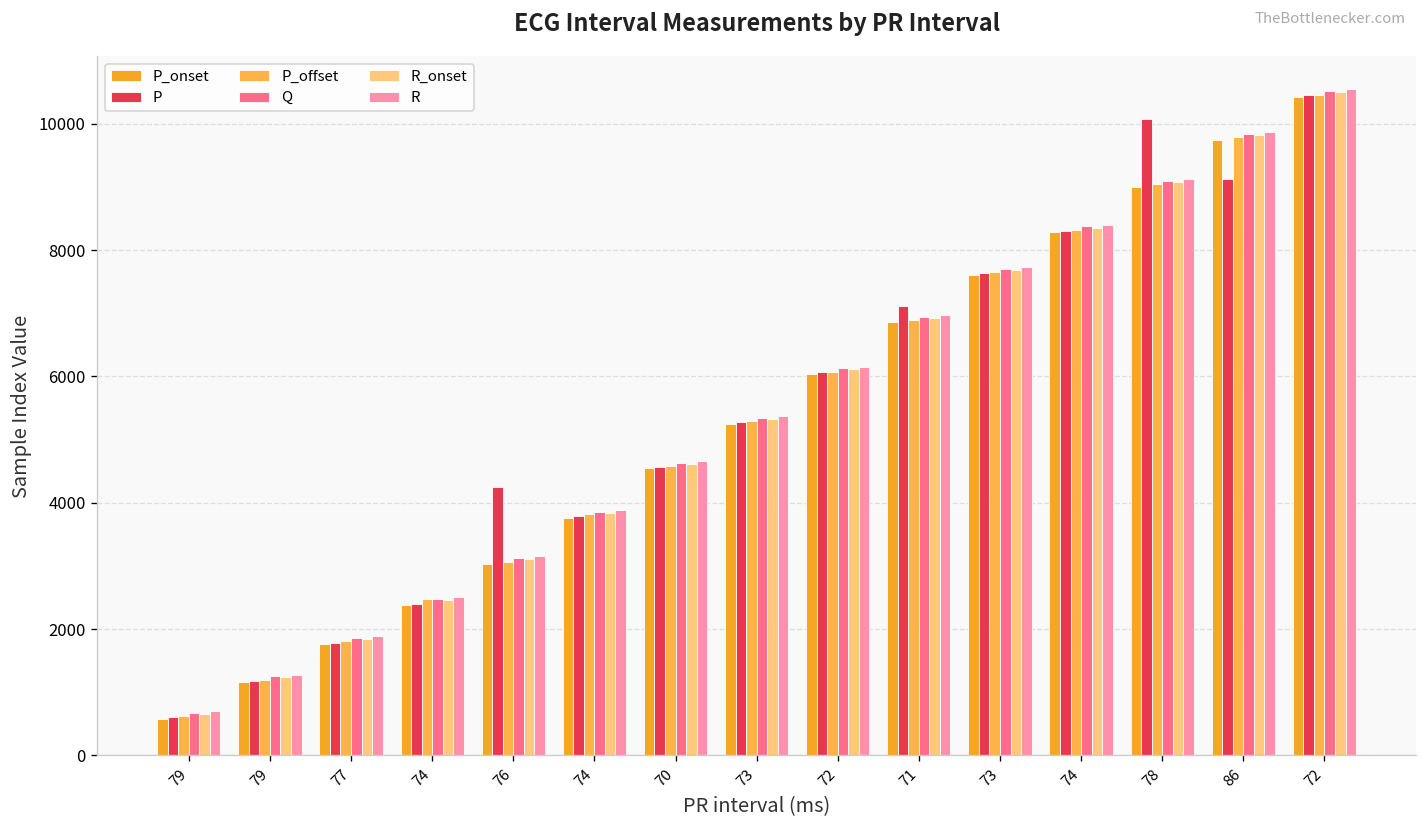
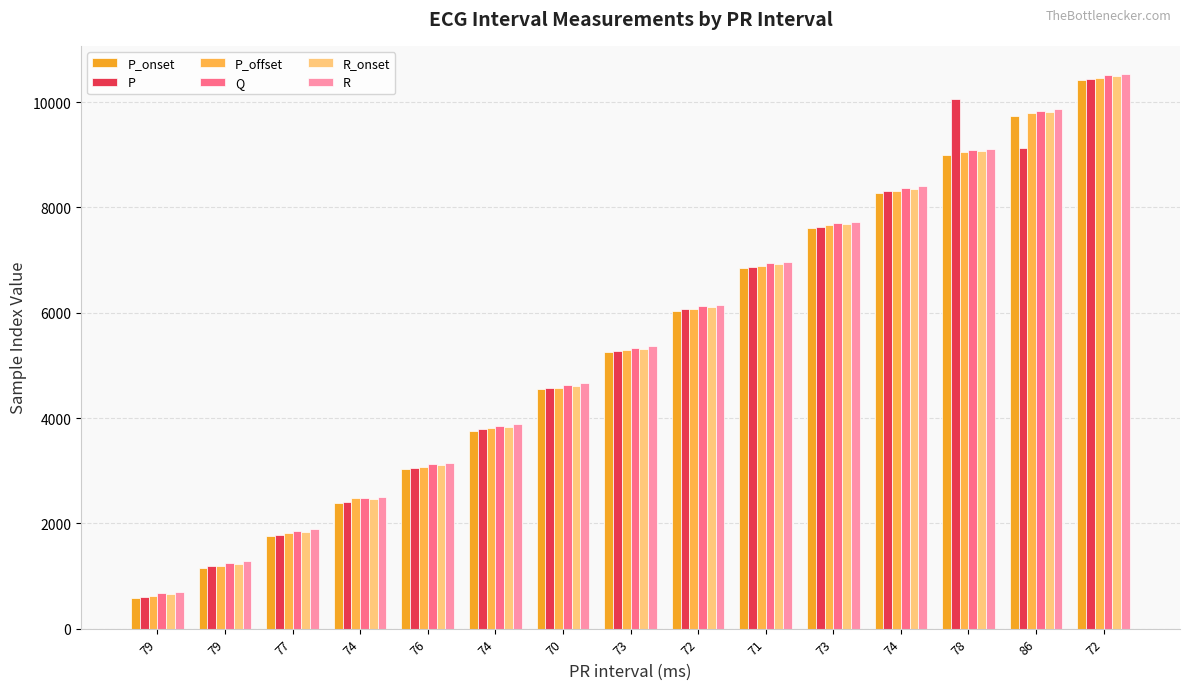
  {
    "P": {
      "77": 1800,
-     "76": 4200,
+     "76": 3100,
      "70": 4600,
-     "71": 7100,
+     "71": 6900,
      "78": 10100,
      "86": 9100
    }
  }
